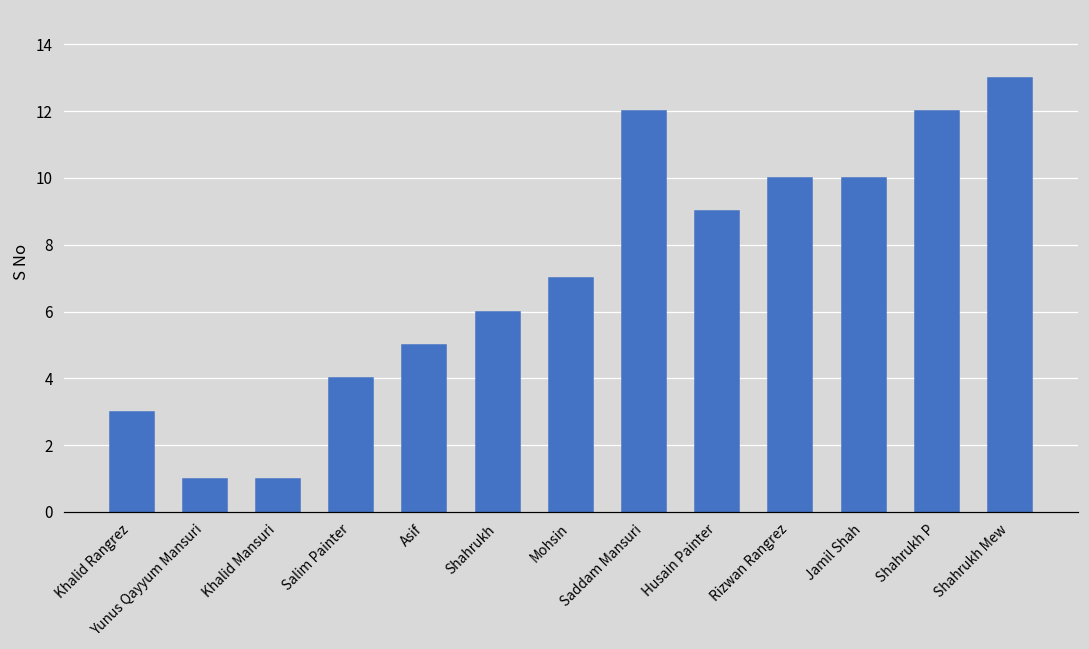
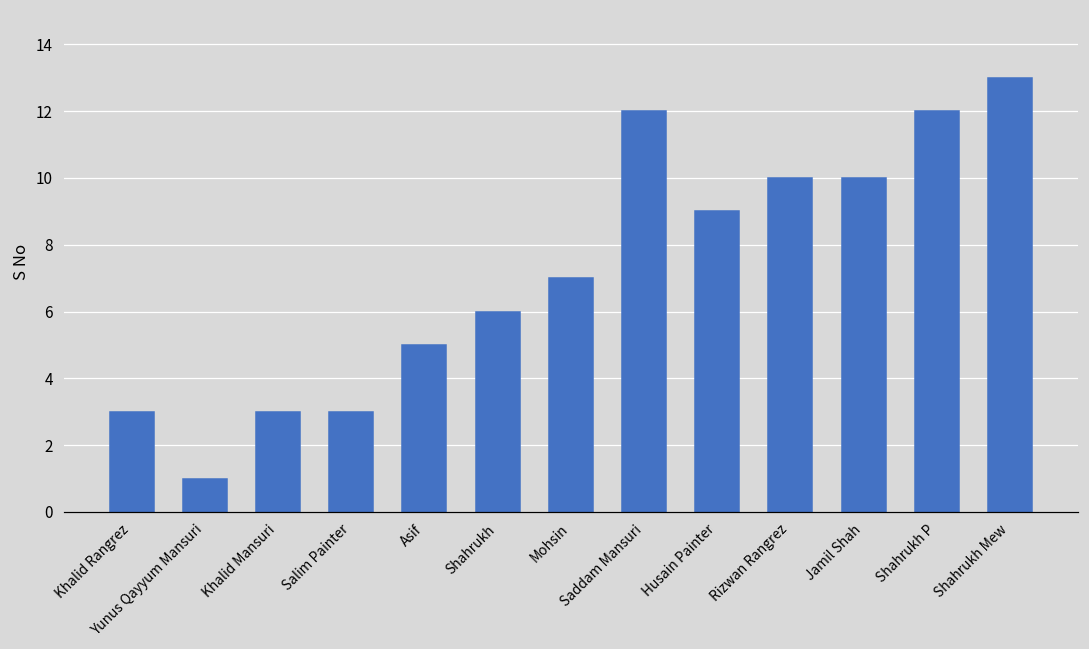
  {
    "Khalid Rangrez": 3,
    "Yunus Qayyum Mansuri": 1,
-   "Khalid Mansuri": 1,
-   "Salim Painter": 4,
+   "Khalid Mansuri": 3,
+   "Salim Painter": 3,
    "Asif": 5,
    "Shahrukh": 6,
    "Mohsin": 7,
    "Saddam Mansuri": 12,
    "Husain Painter": 9,
    "Rizwan Rangrez": 10,
    "Jamil Shah": 10,
    "Shahrukh P": 12,
    "Shahrukh Mew": 13
  }
